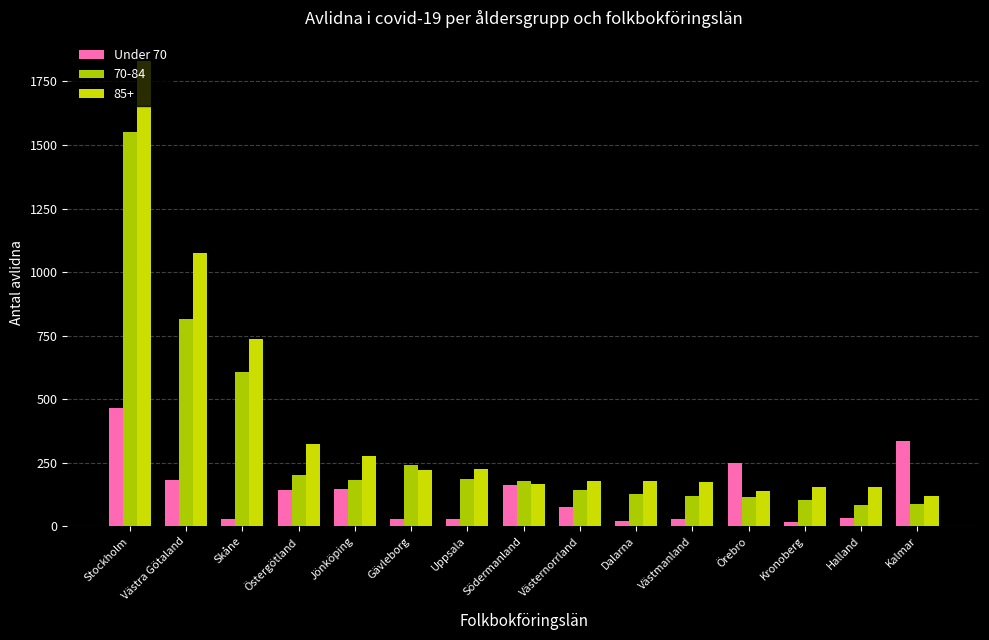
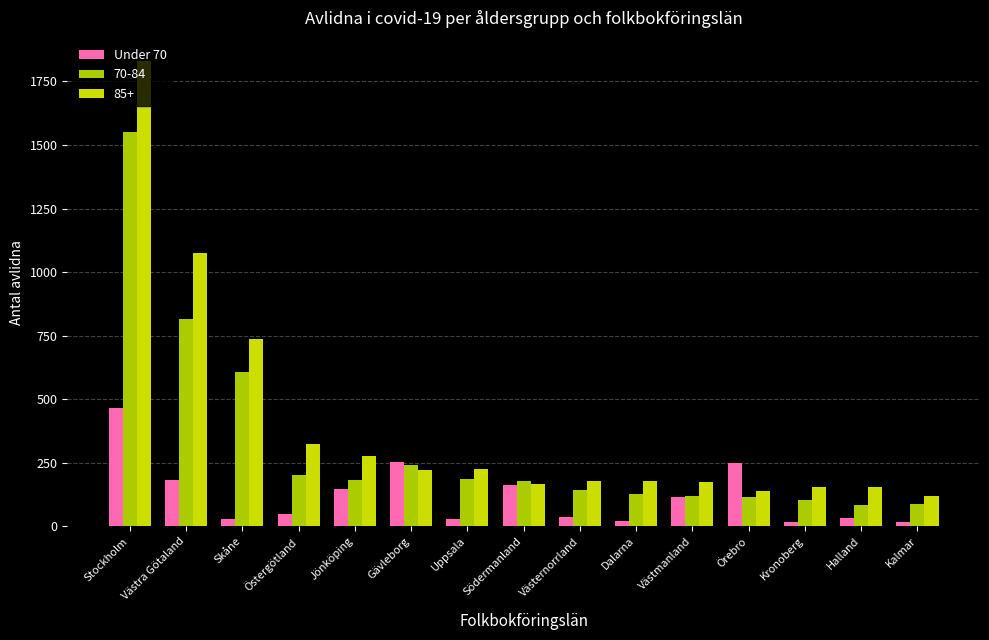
  {
    "Under 70": {
      "Stockholm": 460,
      "Västra Götaland": 180,
      "Skåne": 30,
-     "Östergötland": 140,
+     "Östergötland": 50,
      "Jönköping": 150,
-     "Gävleborg": 30,
+     "Gävleborg": 260,
      "Uppsala": 30,
      "Södermanland": 160,
-     "Västernorrland": 80,
+     "Västernorrland": 40,
      "Dalarna": 20,
-     "Västmanland": 30,
+     "Västmanland": 120,
      "Örebro": 250,
      "Kronoberg": 20,
      "Halland": 30,
-     "Kalmar": 340
+     "Kalmar": 20
    }
  }
